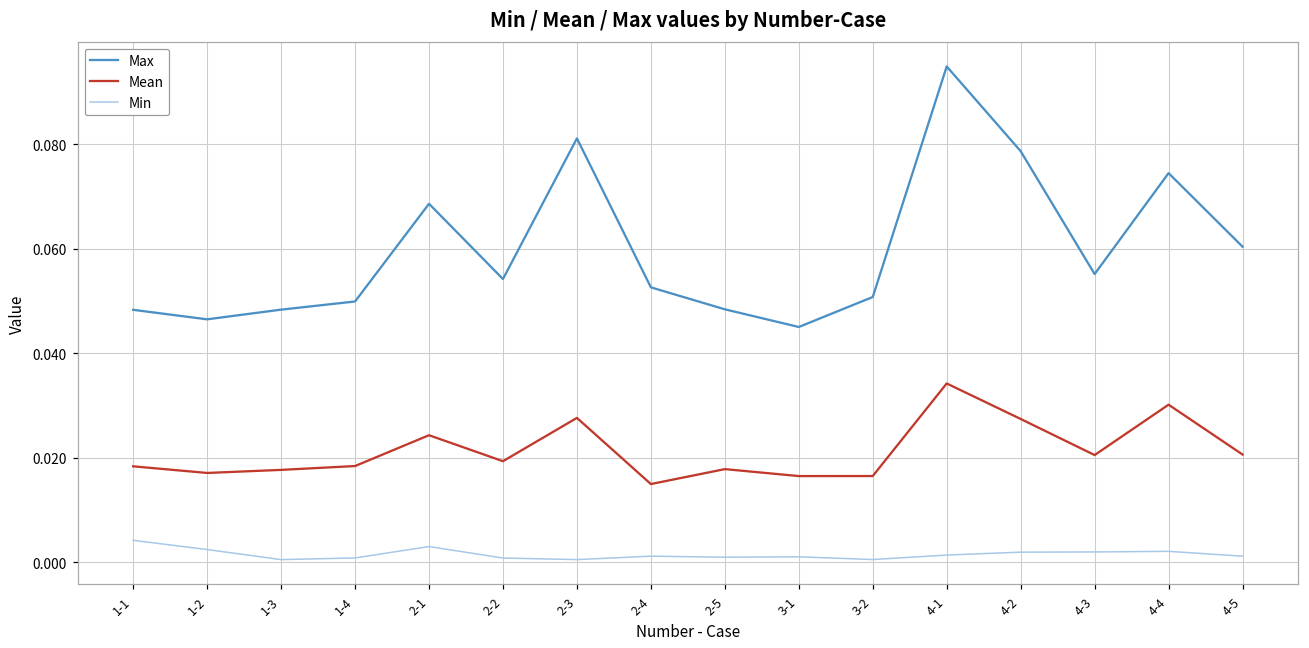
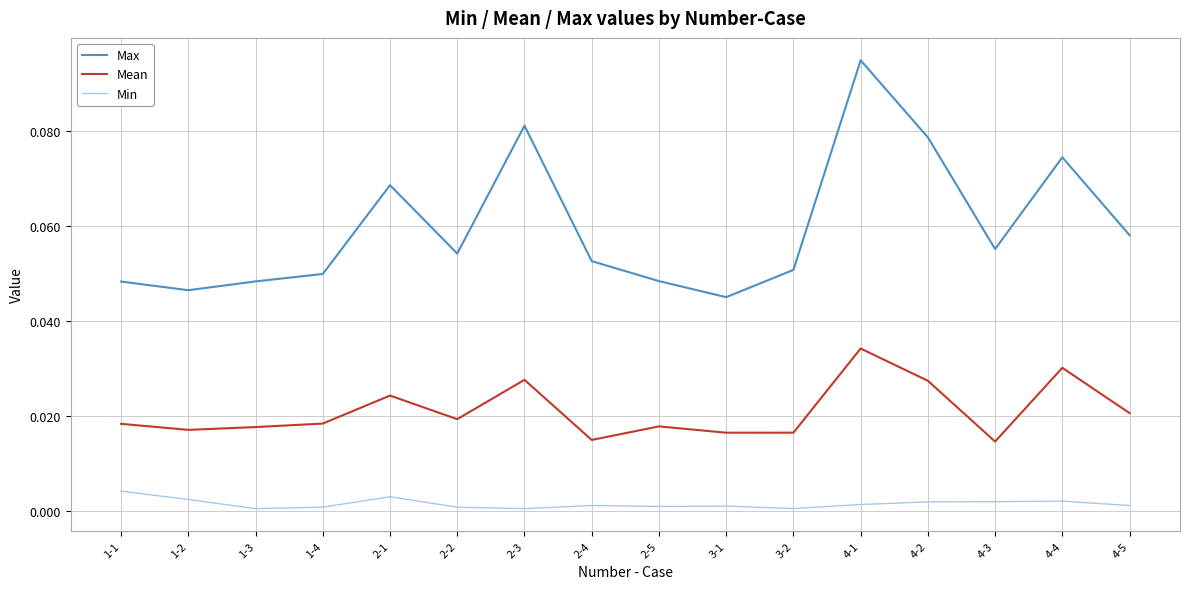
  {
    "Max": {
      "1-1": 0.048,
      "1-2": 0.046,
      "1-3": 0.048,
      "1-4": 0.050,
      "2-1": 0.069,
      "2-2": 0.054,
      "2-3": 0.081,
      "2-4": 0.053,
      "2-5": 0.048,
      "3-1": 0.045,
      "3-2": 0.051,
      "4-1": 0.095,
      "4-2": 0.079,
      "4-3": 0.055,
      "4-4": 0.074,
-     "4-5": 0.060
+     "4-5": 0.058
    },
    "Mean": {
      "1-1": 0.018,
      "1-2": 0.017,
      "1-3": 0.018,
      "1-4": 0.018,
      "2-1": 0.024,
      "2-2": 0.019,
      "2-3": 0.028,
      "2-4": 0.015,
      "2-5": 0.018,
      "3-1": 0.017,
      "3-2": 0.017,
      "4-1": 0.034,
      "4-2": 0.027,
-     "4-3": 0.021,
+     "4-3": 0.015,
      "4-4": 0.030,
      "4-5": 0.021
    },
    "Min": {
      "1-1": 0.004,
      "1-2": 0.002,
      "1-3": 0.001,
      "1-4": 0.001,
      "2-1": 0.003,
      "2-2": 0.001,
      "2-3": 0.001,
      "2-4": 0.001,
      "2-5": 0.001,
      "3-1": 0.001,
      "3-2": 0.001,
      "4-1": 0.001,
      "4-2": 0.002,
      "4-3": 0.002,
      "4-4": 0.002,
      "4-5": 0.001
    }
  }
